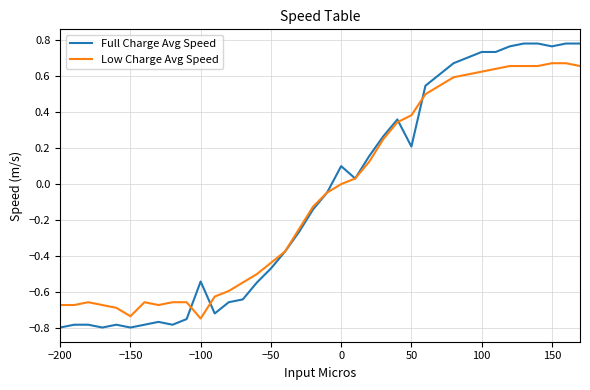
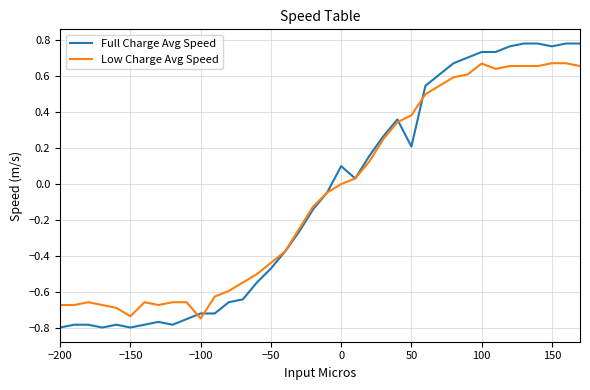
  {
    "Full Charge Avg Speed": {
      "−200": -0.80,
      "−150": -0.80,
-     "−100": -0.54,
+     "−100": -0.72,
      "−50": -0.47,
      "0": 0.10,
      "50": 0.21,
      "100": 0.73,
      "150": 0.77
    },
    "Low Charge Avg Speed": {
      "−200": -0.67,
      "−150": -0.73,
      "−100": -0.75,
      "−50": -0.44,
      "0": 0.00,
      "50": 0.38,
-     "100": 0.63,
+     "100": 0.67,
      "150": 0.67
    }
  }
